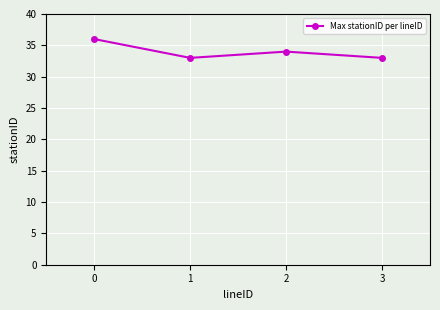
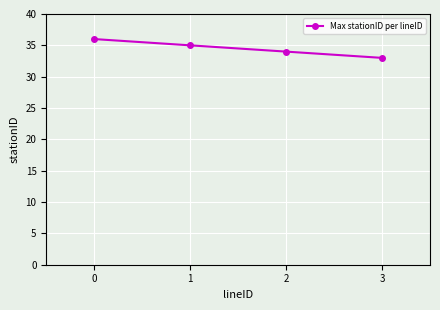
  {
    "0": 36,
-   "1": 33,
+   "1": 35,
    "2": 34,
    "3": 33
  }
